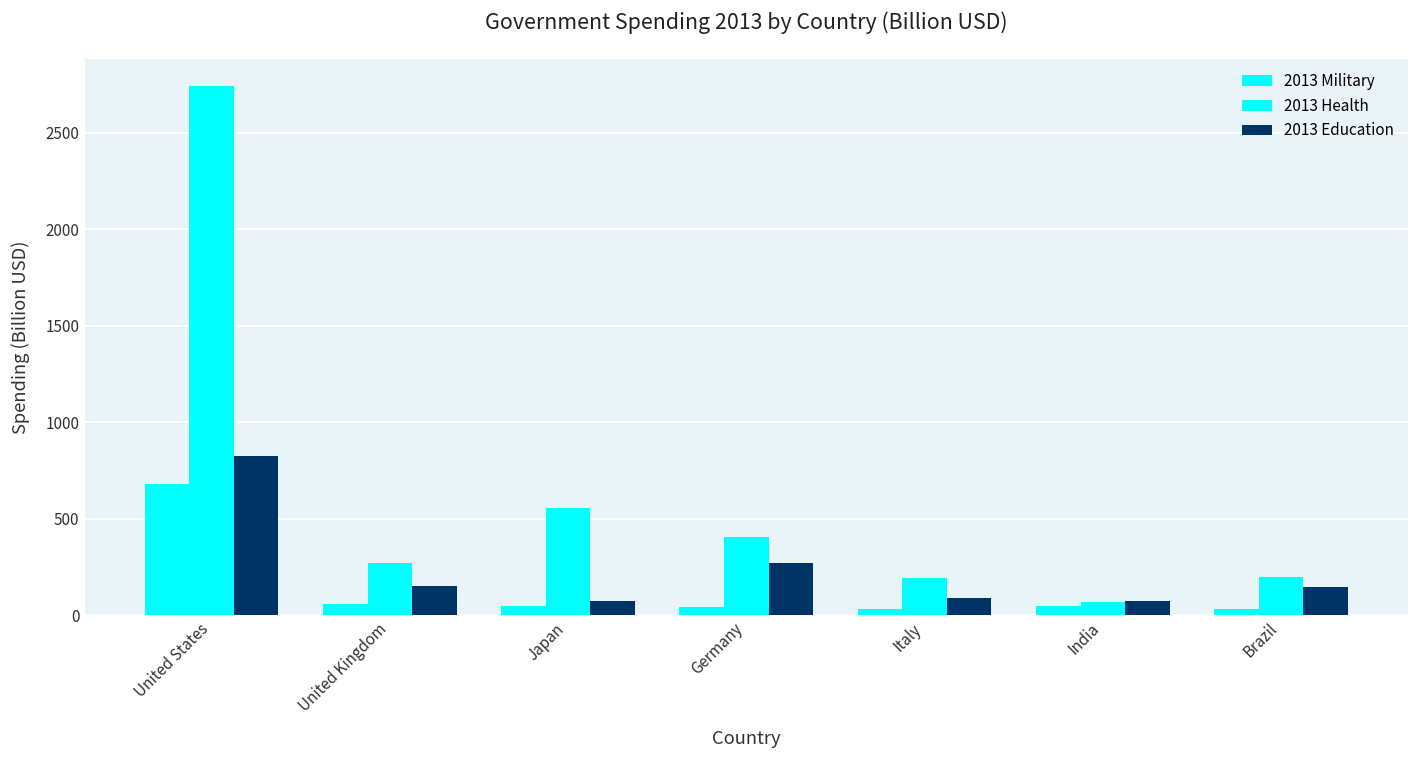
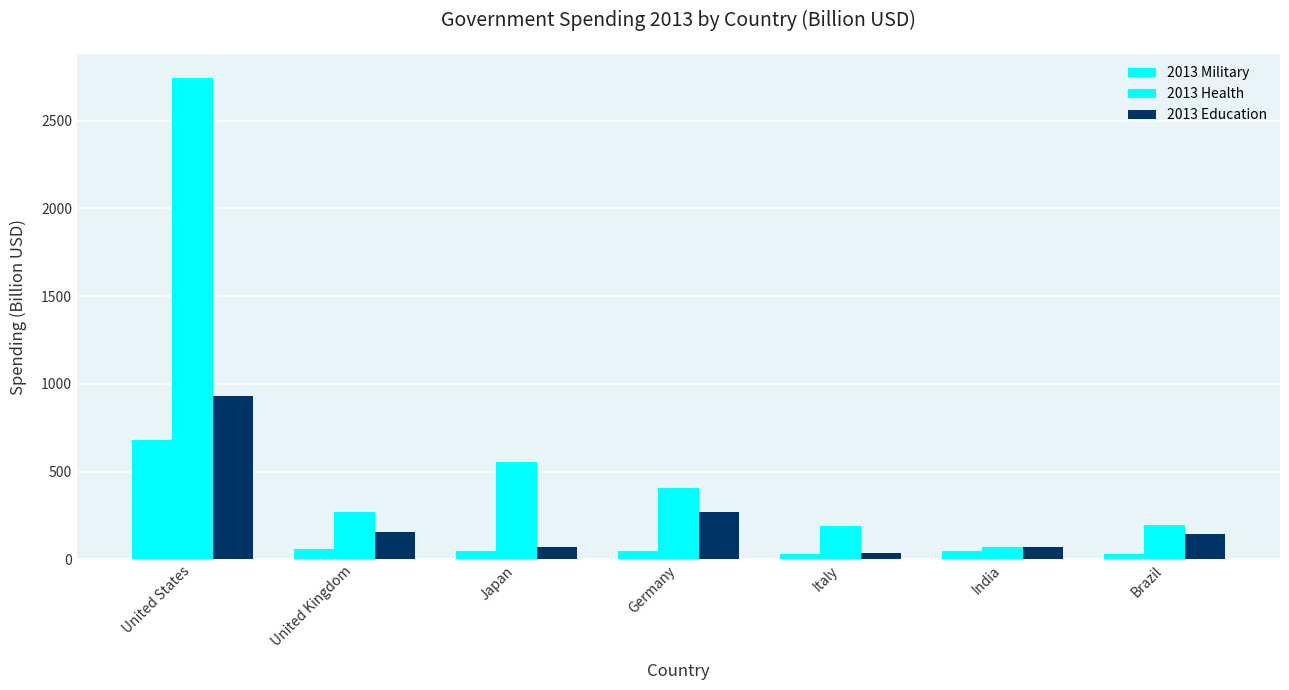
  {
    "2013 Education": {
-     "United States": 830,
+     "United States": 930,
      "United Kingdom": 150,
      "Japan": 70,
      "Germany": 270,
-     "Italy": 90,
+     "Italy": 30,
      "India": 70,
      "Brazil": 140
    }
  }
